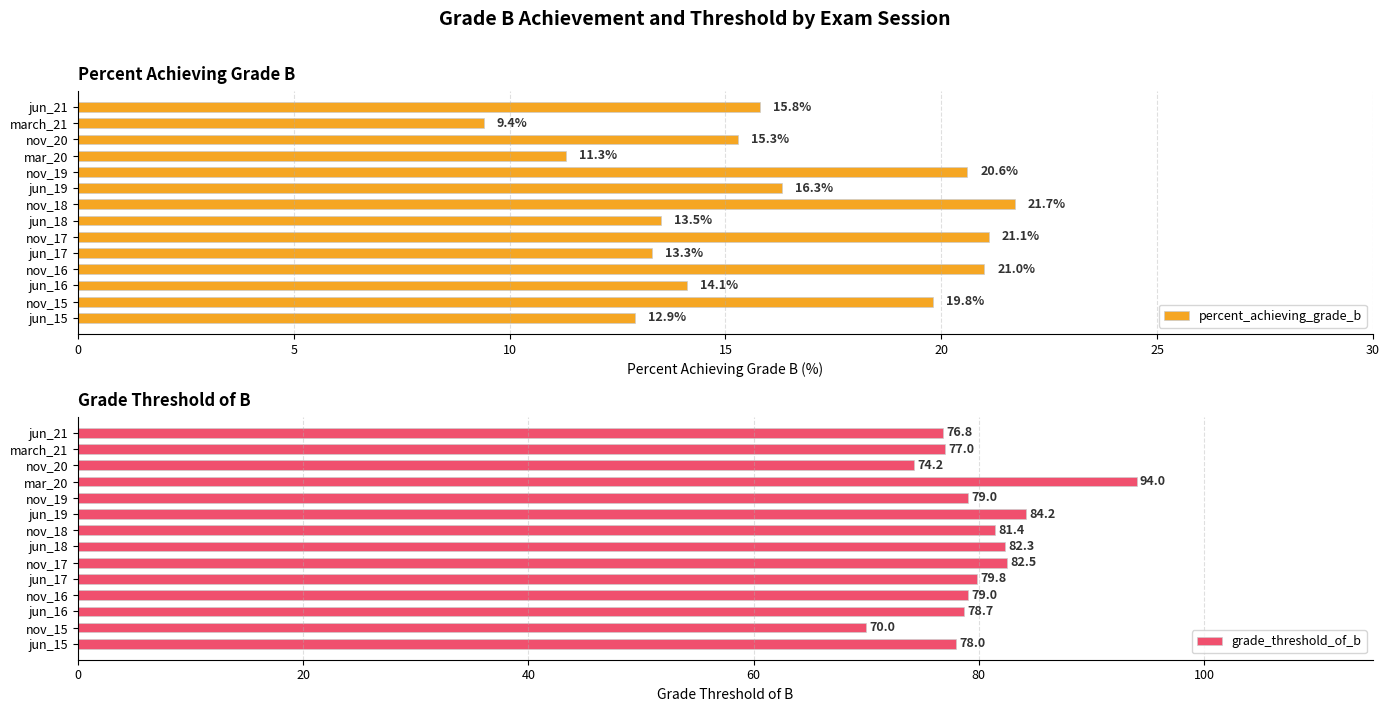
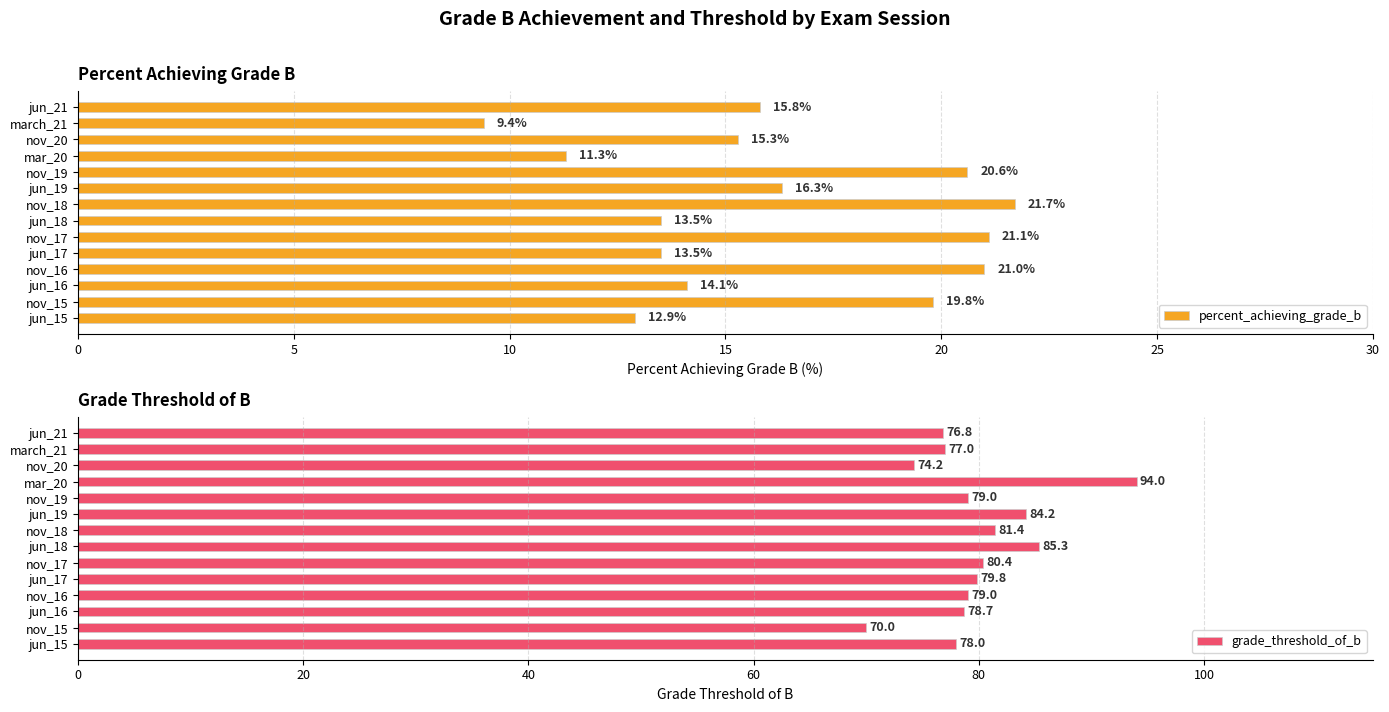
  {
    "Percent Achieving Grade B": {
      "jun_21": "15.8%",
      "march_21": "9.4%",
      "nov_20": "15.3%",
      "mar_20": "11.3%",
      "nov_19": "20.6%",
      "jun_19": "16.3%",
      "nov_18": "21.7%",
      "jun_18": "13.5%",
      "nov_17": "21.1%",
-     "jun_17": "13.3%",
+     "jun_17": "13.5%",
      "nov_16": "21.0%",
      "jun_16": "14.1%",
      "nov_15": "19.8%",
      "jun_15": "12.9%"
    },
    "Grade Threshold of B": {
      "jun_21": "76.8",
      "march_21": "77.0",
      "nov_20": "74.2",
      "mar_20": "94.0",
      "nov_19": "79.0",
      "jun_19": "84.2",
      "nov_18": "81.4",
-     "jun_18": "82.3",
-     "nov_17": "82.5",
+     "jun_18": "85.3",
+     "nov_17": "80.4",
      "jun_17": "79.8",
      "nov_16": "79.0",
      "jun_16": "78.7",
      "nov_15": "70.0",
      "jun_15": "78.0"
    }
  }
